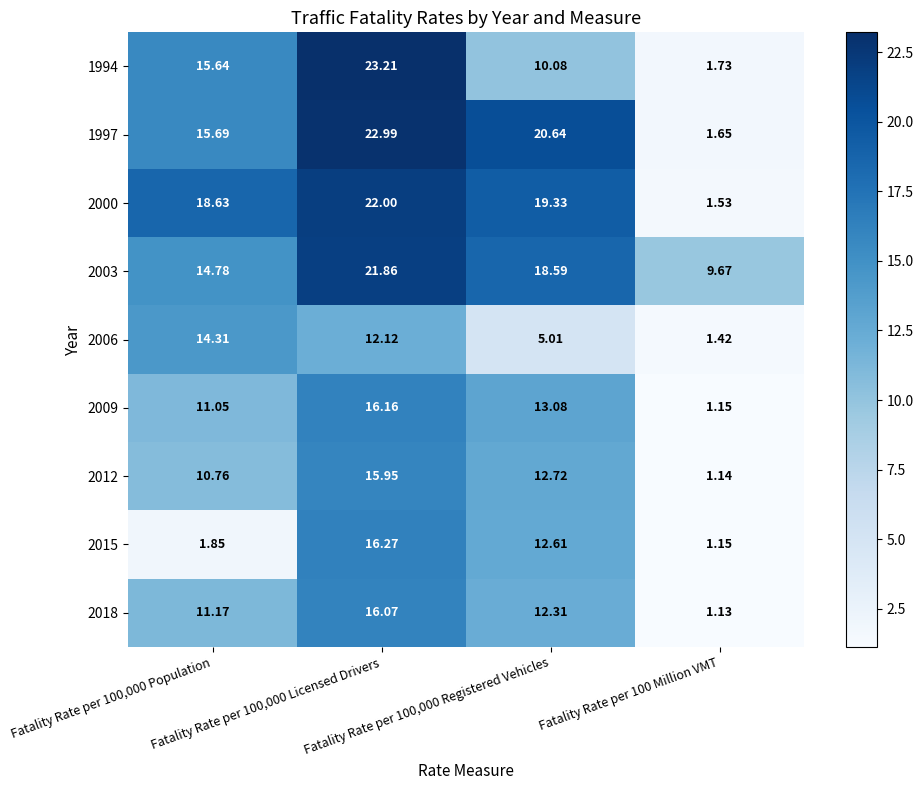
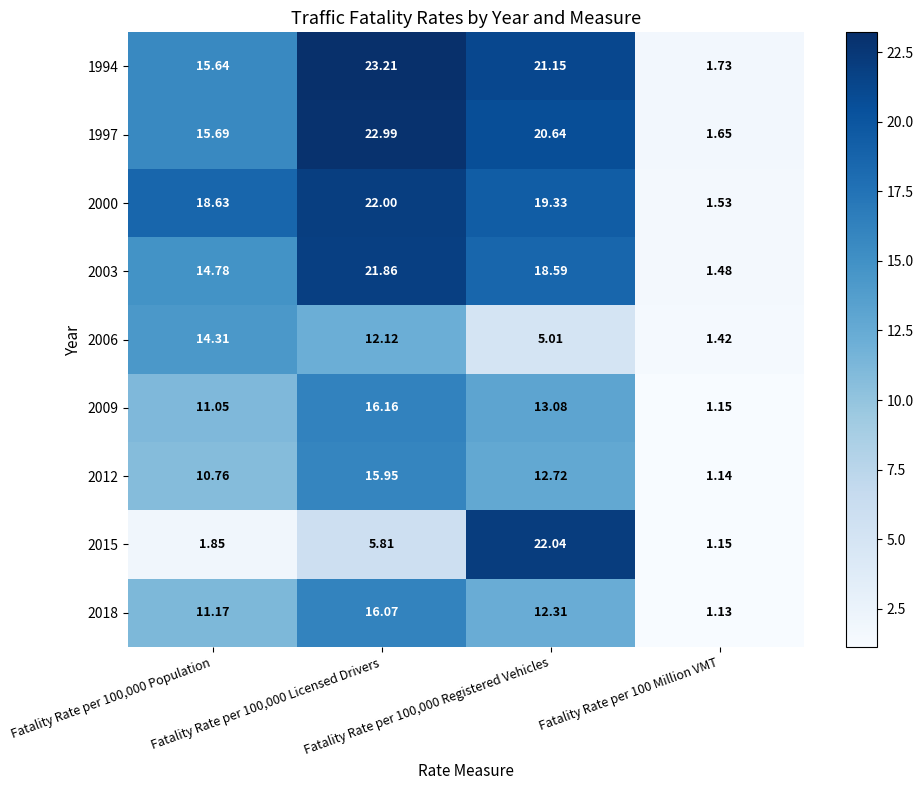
  {
    "1994": {
      "Fatality Rate per 100,000 Population": 15.64,
      "Fatality Rate per 100,000 Licensed Drivers": 23.21,
-     "Fatality Rate per 100,000 Registered Vehicles": 10.08,
+     "Fatality Rate per 100,000 Registered Vehicles": 21.15,
      "Fatality Rate per 100 Million VMT": 1.73
    },
    "1997": {
      "Fatality Rate per 100,000 Population": 15.69,
      "Fatality Rate per 100,000 Licensed Drivers": 22.99,
      "Fatality Rate per 100,000 Registered Vehicles": 20.64,
      "Fatality Rate per 100 Million VMT": 1.65
    },
    "2000": {
      "Fatality Rate per 100,000 Population": 18.63,
      "Fatality Rate per 100,000 Licensed Drivers": 22.00,
      "Fatality Rate per 100,000 Registered Vehicles": 19.33,
      "Fatality Rate per 100 Million VMT": 1.53
    },
    "2003": {
      "Fatality Rate per 100,000 Population": 14.78,
      "Fatality Rate per 100,000 Licensed Drivers": 21.86,
      "Fatality Rate per 100,000 Registered Vehicles": 18.59,
-     "Fatality Rate per 100 Million VMT": 9.67
+     "Fatality Rate per 100 Million VMT": 1.48
    },
    "2006": {
      "Fatality Rate per 100,000 Population": 14.31,
      "Fatality Rate per 100,000 Licensed Drivers": 12.12,
      "Fatality Rate per 100,000 Registered Vehicles": 5.01,
      "Fatality Rate per 100 Million VMT": 1.42
    },
    "2009": {
      "Fatality Rate per 100,000 Population": 11.05,
      "Fatality Rate per 100,000 Licensed Drivers": 16.16,
      "Fatality Rate per 100,000 Registered Vehicles": 13.08,
      "Fatality Rate per 100 Million VMT": 1.15
    },
    "2012": {
      "Fatality Rate per 100,000 Population": 10.76,
      "Fatality Rate per 100,000 Licensed Drivers": 15.95,
      "Fatality Rate per 100,000 Registered Vehicles": 12.72,
      "Fatality Rate per 100 Million VMT": 1.14
    },
    "2015": {
      "Fatality Rate per 100,000 Population": 1.85,
-     "Fatality Rate per 100,000 Licensed Drivers": 16.27,
-     "Fatality Rate per 100,000 Registered Vehicles": 12.61,
+     "Fatality Rate per 100,000 Licensed Drivers": 5.81,
+     "Fatality Rate per 100,000 Registered Vehicles": 22.04,
      "Fatality Rate per 100 Million VMT": 1.15
    },
    "2018": {
      "Fatality Rate per 100,000 Population": 11.17,
      "Fatality Rate per 100,000 Licensed Drivers": 16.07,
      "Fatality Rate per 100,000 Registered Vehicles": 12.31,
      "Fatality Rate per 100 Million VMT": 1.13
    }
  }
